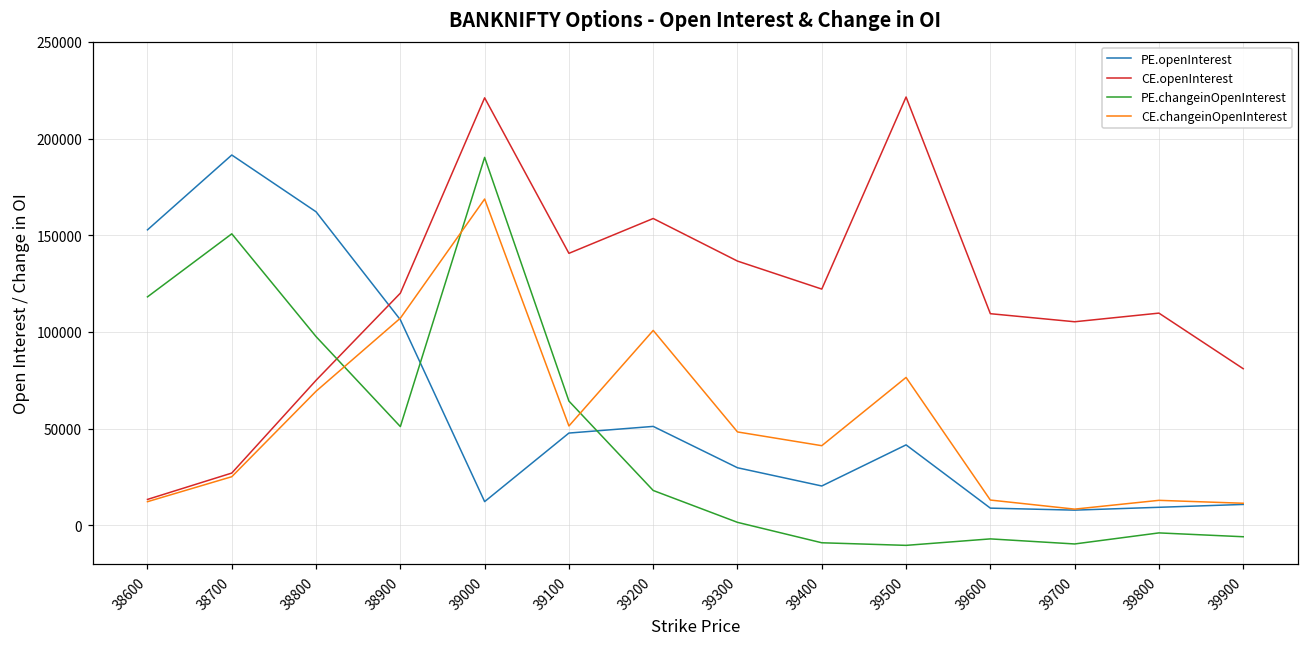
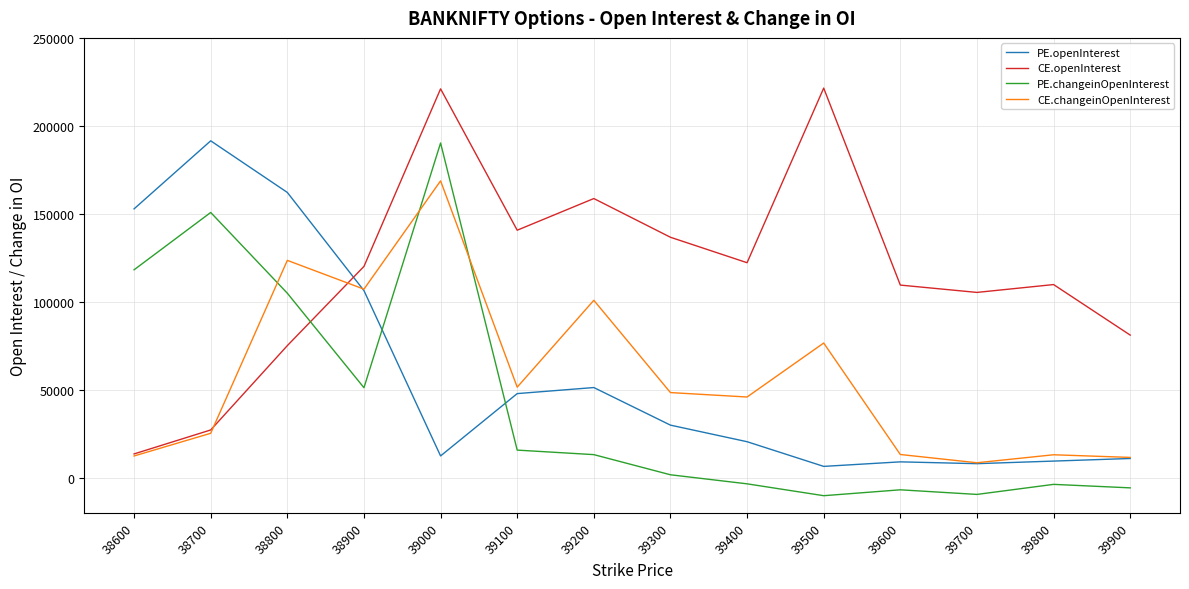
  {
    "PE.openInterest": {
      "38600": 153000,
      "38700": 191000,
      "38800": 162000,
      "39000": 12000,
      "39100": 48000,
      "39200": 51000,
      "39300": 30000,
      "39400": 20000,
-     "39500": 42000,
+     "39500": 6000,
      "39600": 9000,
      "39800": 9000
    },
    "CE.openInterest": {
      "38700": 27000,
      "38800": 75000,
      "38900": 120000,
      "39000": 221000,
      "39100": 141000,
      "39200": 159000,
      "39300": 137000,
      "39400": 122000,
      "39500": 221000,
      "39600": 109000,
      "39700": 105000,
      "39800": 110000,
      "39900": 81000
    },
    "PE.changeinOpenInterest": {
      "38600": 118000,
      "38700": 151000,
-     "38800": 98000,
+     "38800": 105000,
      "38900": 51000,
      "39000": 190000,
-     "39100": 64000,
-     "39200": 18000,
+     "39100": 16000,
+     "39200": 13000,
      "39300": 2000,
-     "39400": -9000,
+     "39400": -4000,
      "39500": -10000,
      "39600": -7000,
      "39700": -10000,
      "39800": -4000,
      "39900": -6000
    },
    "CE.changeinOpenInterest": {
      "38700": 25000,
-     "38800": 69000,
+     "38800": 124000,
      "39000": 169000,
      "39100": 51000,
      "39200": 101000,
      "39300": 48000,
-     "39400": 41000,
+     "39400": 46000,
      "39500": 77000,
      "39600": 13000,
      "39800": 13000
    }
  }
